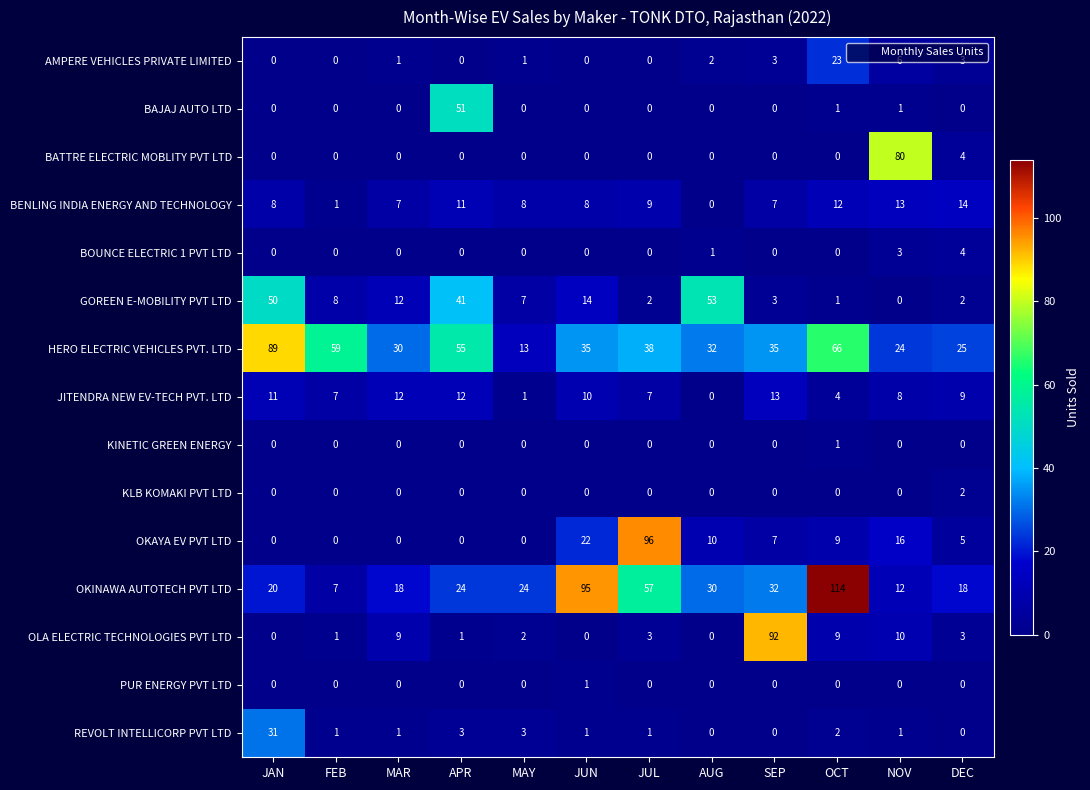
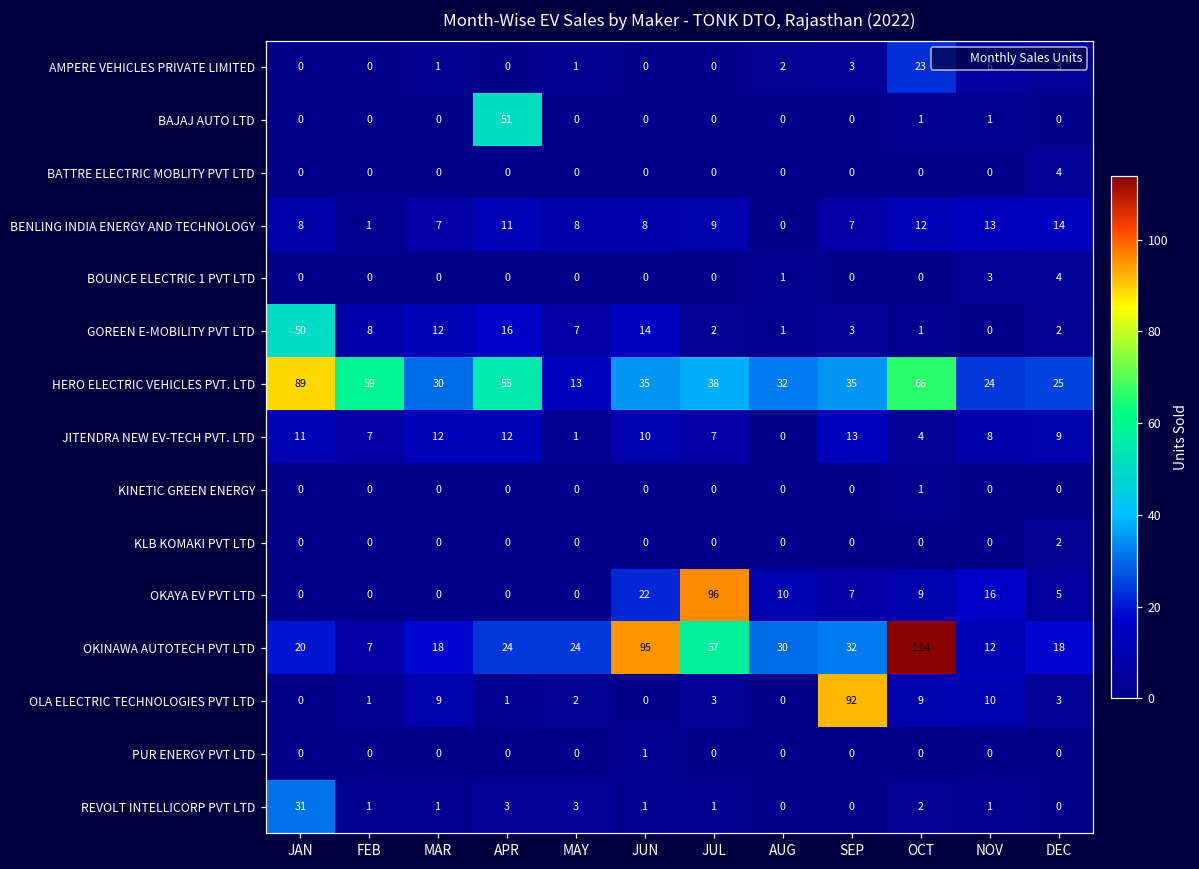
  {
    "AMPERE VEHICLES PRIVATE LIMITED": {
      "JAN": 0,
      "FEB": 0,
      "MAR": 1,
      "APR": 0,
      "MAY": 1,
      "JUN": 0,
      "JUL": 0,
      "AUG": 2,
      "SEP": 3,
      "OCT": 23
    },
    "BAJAJ AUTO LTD": {
      "JAN": 0,
      "FEB": 0,
      "MAR": 0,
      "APR": 51,
      "MAY": 0,
      "JUN": 0,
      "JUL": 0,
      "AUG": 0,
      "SEP": 0,
      "OCT": 1,
      "NOV": 1,
      "DEC": 0
    },
    "BATTRE ELECTRIC MOBLITY PVT LTD": {
      "JAN": 0,
      "FEB": 0,
      "MAR": 0,
      "APR": 0,
      "MAY": 0,
      "JUN": 0,
      "JUL": 0,
      "AUG": 0,
      "SEP": 0,
      "OCT": 0,
-     "NOV": 80,
+     "NOV": 0,
      "DEC": 4
    },
    "BENLING INDIA ENERGY AND TECHNOLOGY": {
      "JAN": 8,
      "FEB": 1,
      "MAR": 7,
      "APR": 11,
      "MAY": 8,
      "JUN": 8,
      "JUL": 9,
      "AUG": 0,
      "SEP": 7,
      "OCT": 12,
      "NOV": 13,
      "DEC": 14
    },
    "BOUNCE ELECTRIC 1 PVT LTD": {
      "JAN": 0,
      "FEB": 0,
      "MAR": 0,
      "APR": 0,
      "MAY": 0,
      "JUN": 0,
      "JUL": 0,
      "AUG": 1,
      "SEP": 0,
      "OCT": 0,
      "NOV": 3,
      "DEC": 4
    },
    "GOREEN E-MOBILITY PVT LTD": {
      "JAN": 50,
      "FEB": 8,
      "MAR": 12,
-     "APR": 41,
+     "APR": 16,
      "MAY": 7,
      "JUN": 14,
      "JUL": 2,
-     "AUG": 53,
+     "AUG": 1,
      "SEP": 3,
      "OCT": 1,
      "NOV": 0,
      "DEC": 2
    },
    "HERO ELECTRIC VEHICLES PVT. LTD": {
      "JAN": 89,
      "FEB": 59,
      "MAR": 30,
      "APR": 55,
      "MAY": 13,
      "JUN": 35,
      "JUL": 38,
      "AUG": 32,
      "SEP": 35,
      "OCT": 66,
      "NOV": 24,
      "DEC": 25
    },
    "JITENDRA NEW EV-TECH PVT. LTD": {
      "JAN": 11,
      "FEB": 7,
      "MAR": 12,
      "APR": 12,
      "MAY": 1,
      "JUN": 10,
      "JUL": 7,
      "AUG": 0,
      "SEP": 13,
      "OCT": 4,
      "NOV": 8,
      "DEC": 9
    },
    "KINETIC GREEN ENERGY": {
      "JAN": 0,
      "FEB": 0,
      "MAR": 0,
      "APR": 0,
      "MAY": 0,
      "JUN": 0,
      "JUL": 0,
      "AUG": 0,
      "SEP": 0,
      "OCT": 1,
      "NOV": 0,
      "DEC": 0
    },
    "KLB KOMAKI PVT LTD": {
      "JAN": 0,
      "FEB": 0,
      "MAR": 0,
      "APR": 0,
      "MAY": 0,
      "JUN": 0,
      "JUL": 0,
      "AUG": 0,
      "SEP": 0,
      "OCT": 0,
      "NOV": 0,
      "DEC": 2
    },
    "OKAYA EV PVT LTD": {
      "JAN": 0,
      "FEB": 0,
      "MAR": 0,
      "APR": 0,
      "MAY": 0,
      "JUN": 22,
      "JUL": 96,
      "AUG": 10,
      "SEP": 7,
      "OCT": 9,
      "NOV": 16,
      "DEC": 5
    },
    "OKINAWA AUTOTECH PVT LTD": {
      "JAN": 20,
      "FEB": 7,
      "MAR": 18,
      "APR": 24,
      "MAY": 24,
      "JUN": 95,
      "JUL": 57,
      "AUG": 30,
      "SEP": 32,
      "OCT": 114,
      "NOV": 12,
      "DEC": 18
    },
    "OLA ELECTRIC TECHNOLOGIES PVT LTD": {
      "JAN": 0,
      "FEB": 1,
      "MAR": 9,
      "APR": 1,
      "MAY": 2,
      "JUN": 0,
      "JUL": 3,
      "AUG": 0,
      "SEP": 92,
      "OCT": 9,
      "NOV": 10,
      "DEC": 3
    },
    "PUR ENERGY PVT LTD": {
      "JAN": 0,
      "FEB": 0,
      "MAR": 0,
      "APR": 0,
      "MAY": 0,
      "JUN": 1,
      "JUL": 0,
      "AUG": 0,
      "SEP": 0,
      "OCT": 0,
      "NOV": 0,
      "DEC": 0
    },
    "REVOLT INTELLICORP PVT LTD": {
      "JAN": 31,
      "FEB": 1,
      "MAR": 1,
      "APR": 3,
      "MAY": 3,
      "JUN": 1,
      "JUL": 1,
      "AUG": 0,
      "SEP": 0,
      "OCT": 2,
      "NOV": 1,
      "DEC": 0
    }
  }
